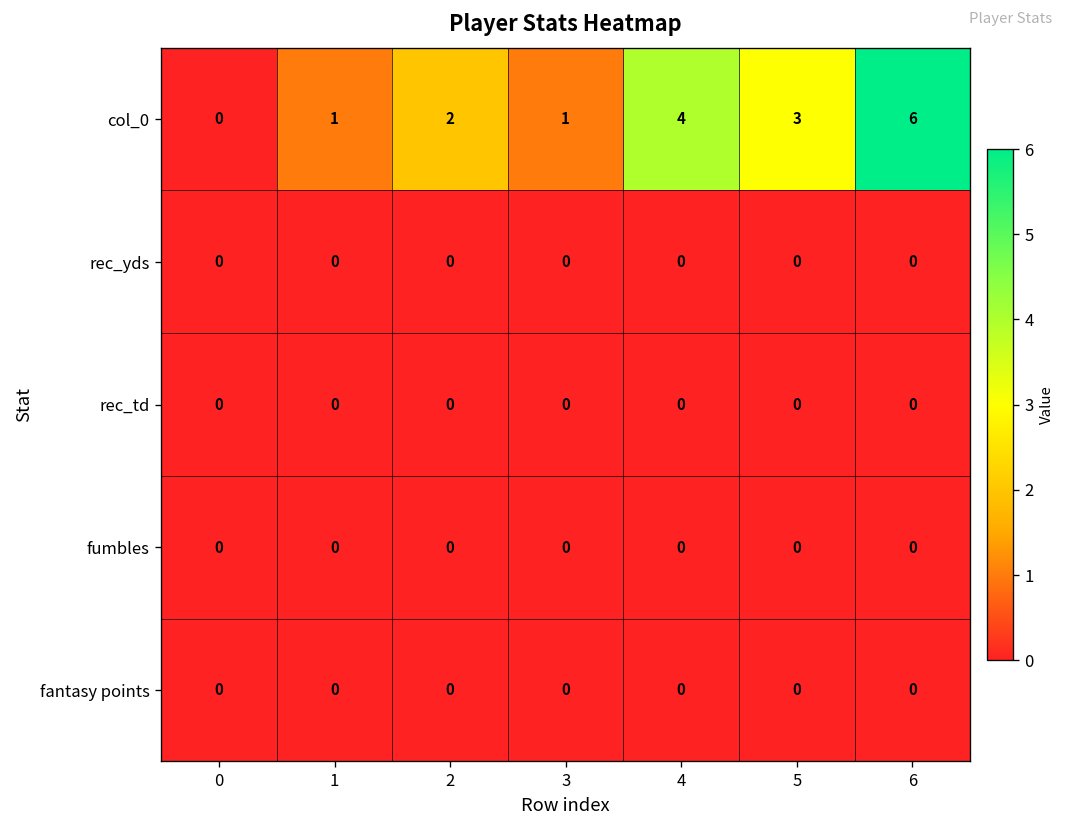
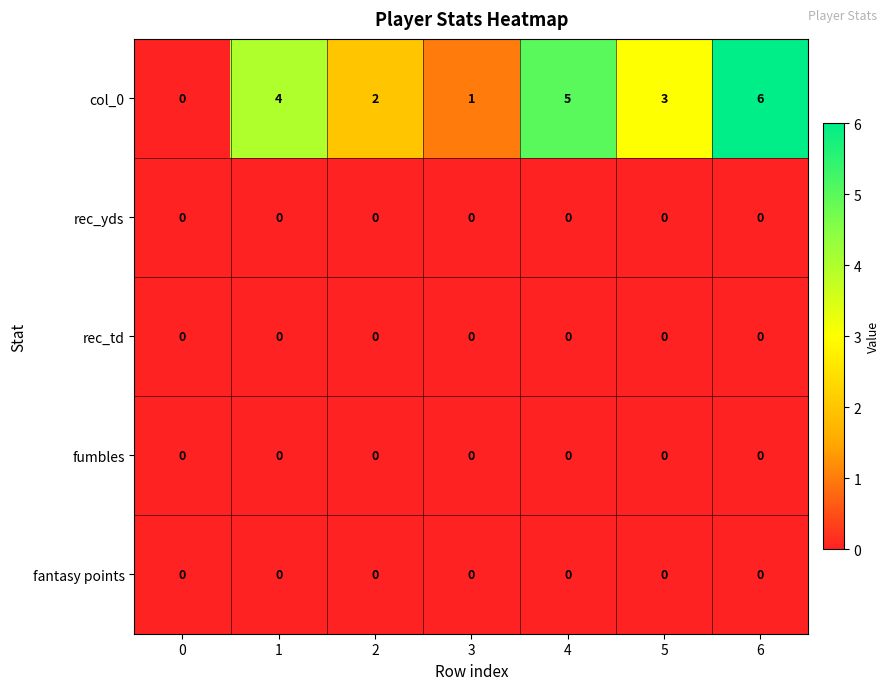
  {
    "col_0": {
      "0": 0,
-     "1": 1,
+     "1": 4,
      "2": 2,
      "3": 1,
-     "4": 4,
+     "4": 5,
      "5": 3,
      "6": 6
    },
    "rec_yds": {
      "0": 0,
      "1": 0,
      "2": 0,
      "3": 0,
      "4": 0,
      "5": 0,
      "6": 0
    },
    "rec_td": {
      "0": 0,
      "1": 0,
      "2": 0,
      "3": 0,
      "4": 0,
      "5": 0,
      "6": 0
    },
    "fumbles": {
      "0": 0,
      "1": 0,
      "2": 0,
      "3": 0,
      "4": 0,
      "5": 0,
      "6": 0
    },
    "fantasy points": {
      "0": 0,
      "1": 0,
      "2": 0,
      "3": 0,
      "4": 0,
      "5": 0,
      "6": 0
    }
  }
